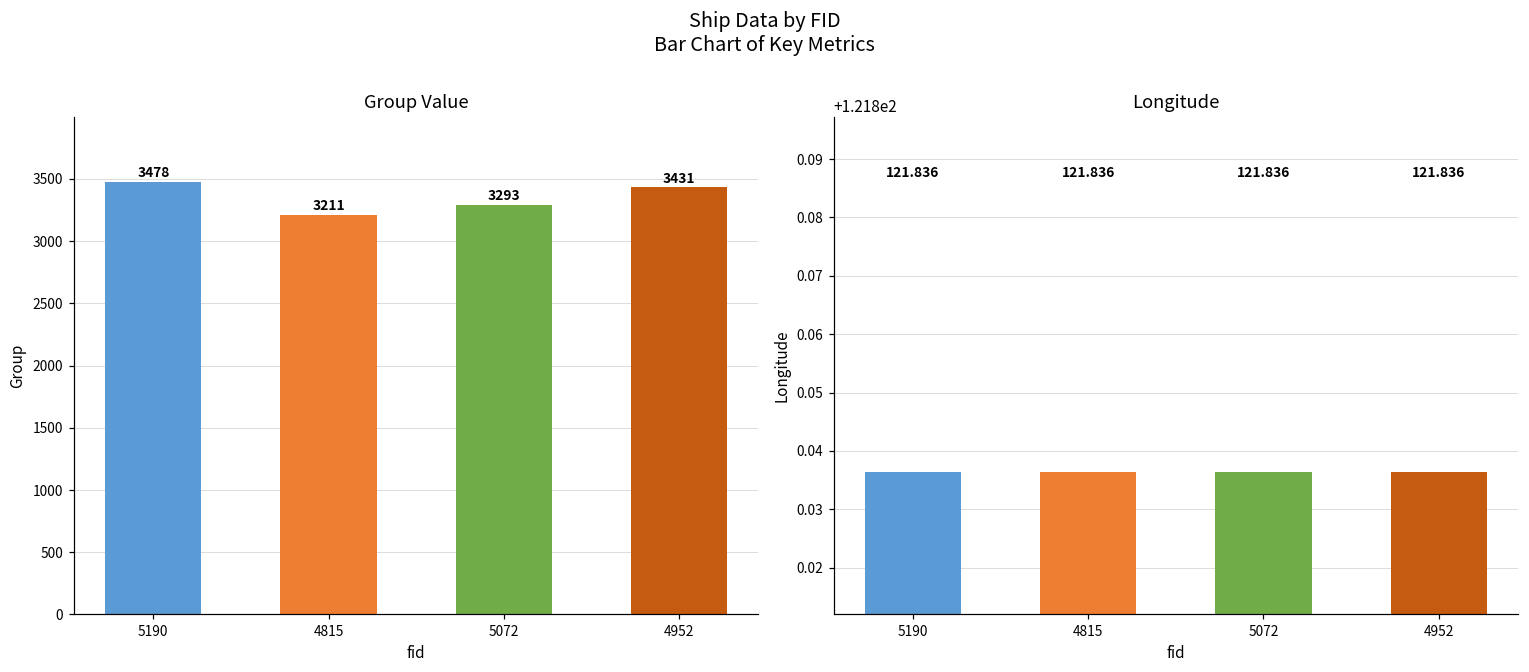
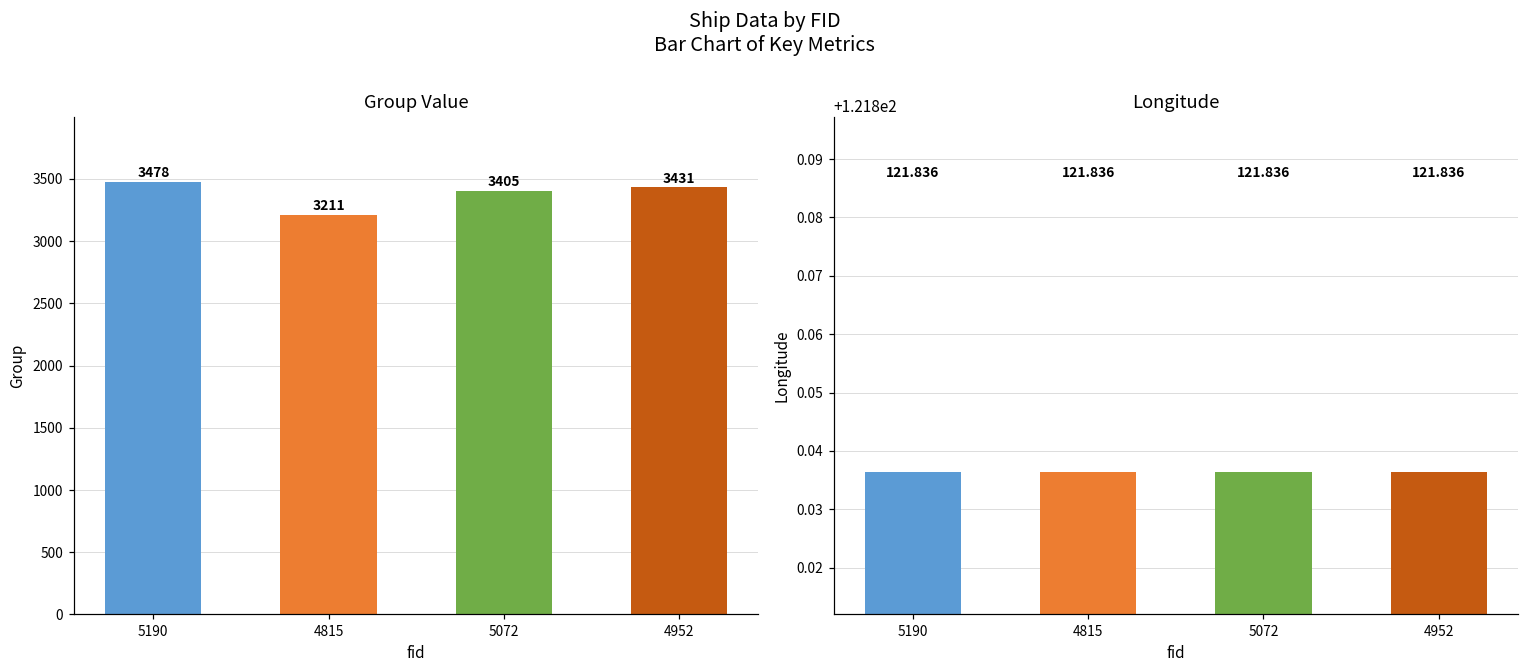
  {
    "Group Value": {
      "5190": 3478,
      "4815": 3211,
-     "5072": 3293,
+     "5072": 3405,
      "4952": 3431
    },
    "Longitude": {
      "5190": 121.836,
      "4815": 121.836,
      "5072": 121.836,
      "4952": 121.836
    }
  }
